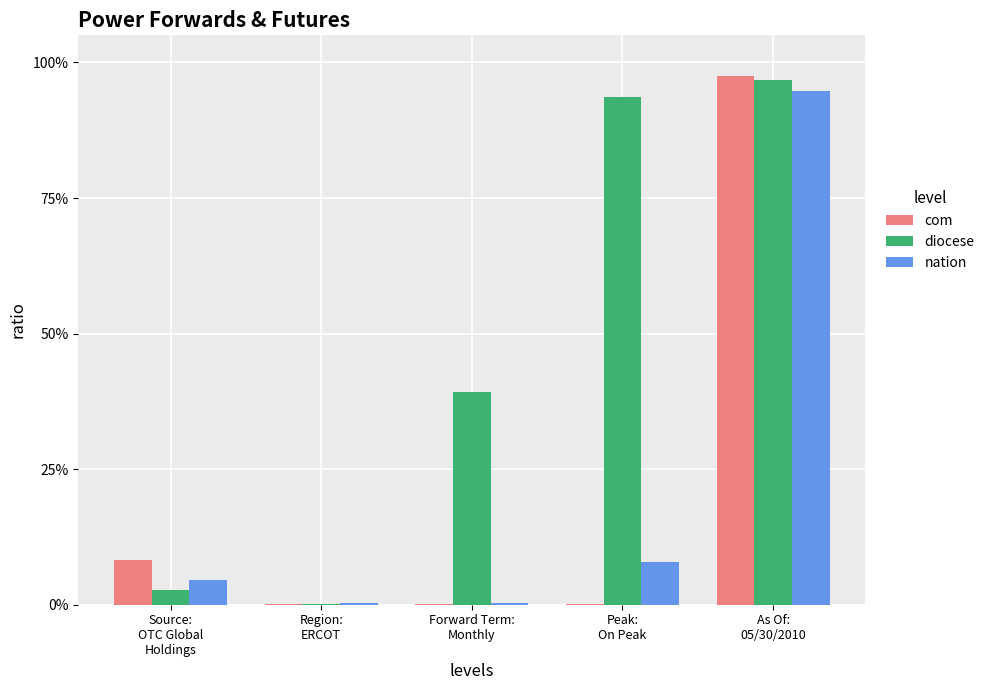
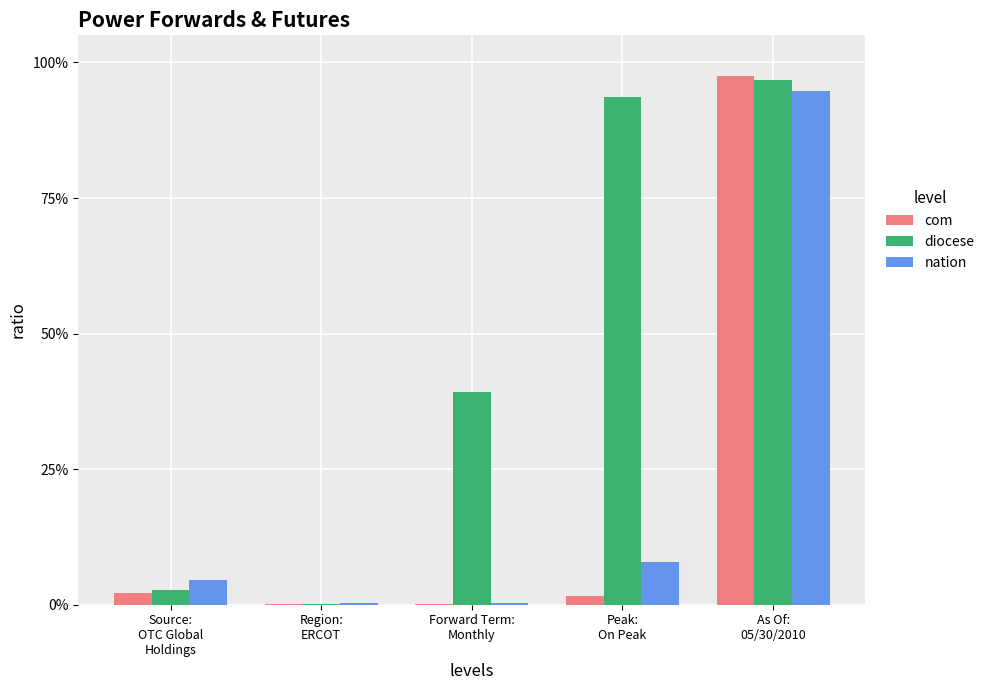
  {
    "com": {
-     "Source: OTC Global Holdings": "8%",
-     "Peak: On Peak": "0%",
+     "Source: OTC Global Holdings": "2%",
+     "Peak: On Peak": "2%",
      "As Of: 05/30/2010": "98%"
    },
    "diocese": {
      "Source: OTC Global Holdings": "3%",
      "Forward Term: Monthly": "39%",
      "Peak: On Peak": "94%",
      "As Of: 05/30/2010": "97%"
    },
    "nation": {
      "Source: OTC Global Holdings": "5%",
      "Peak: On Peak": "8%",
      "As Of: 05/30/2010": "95%"
    }
  }
